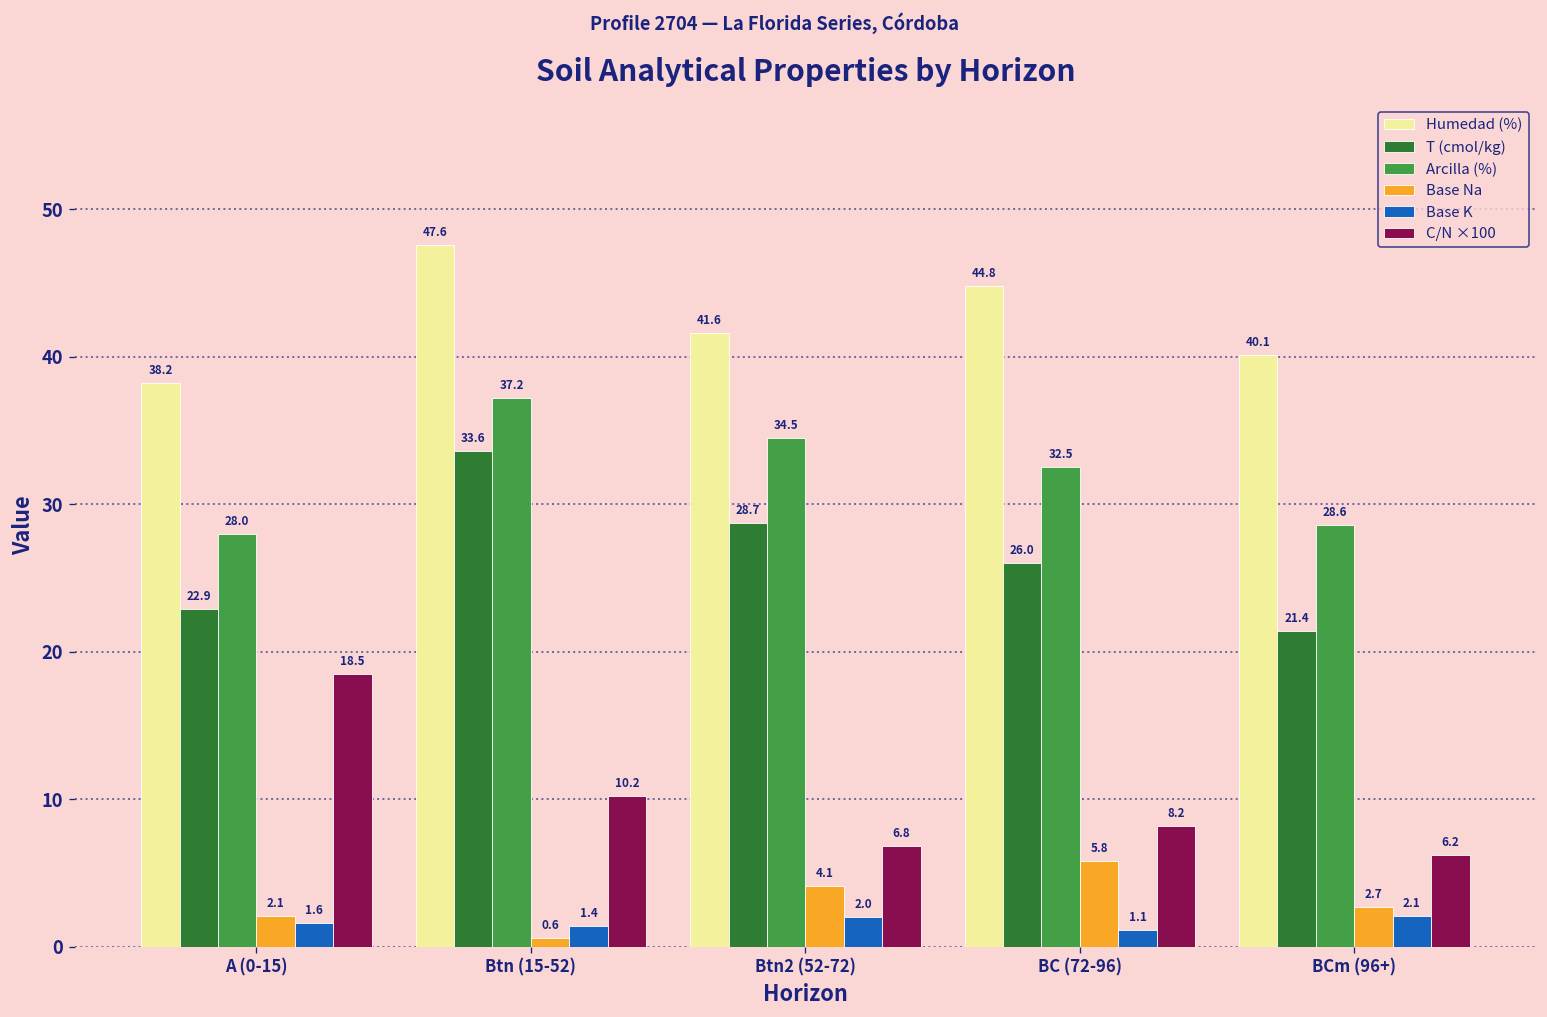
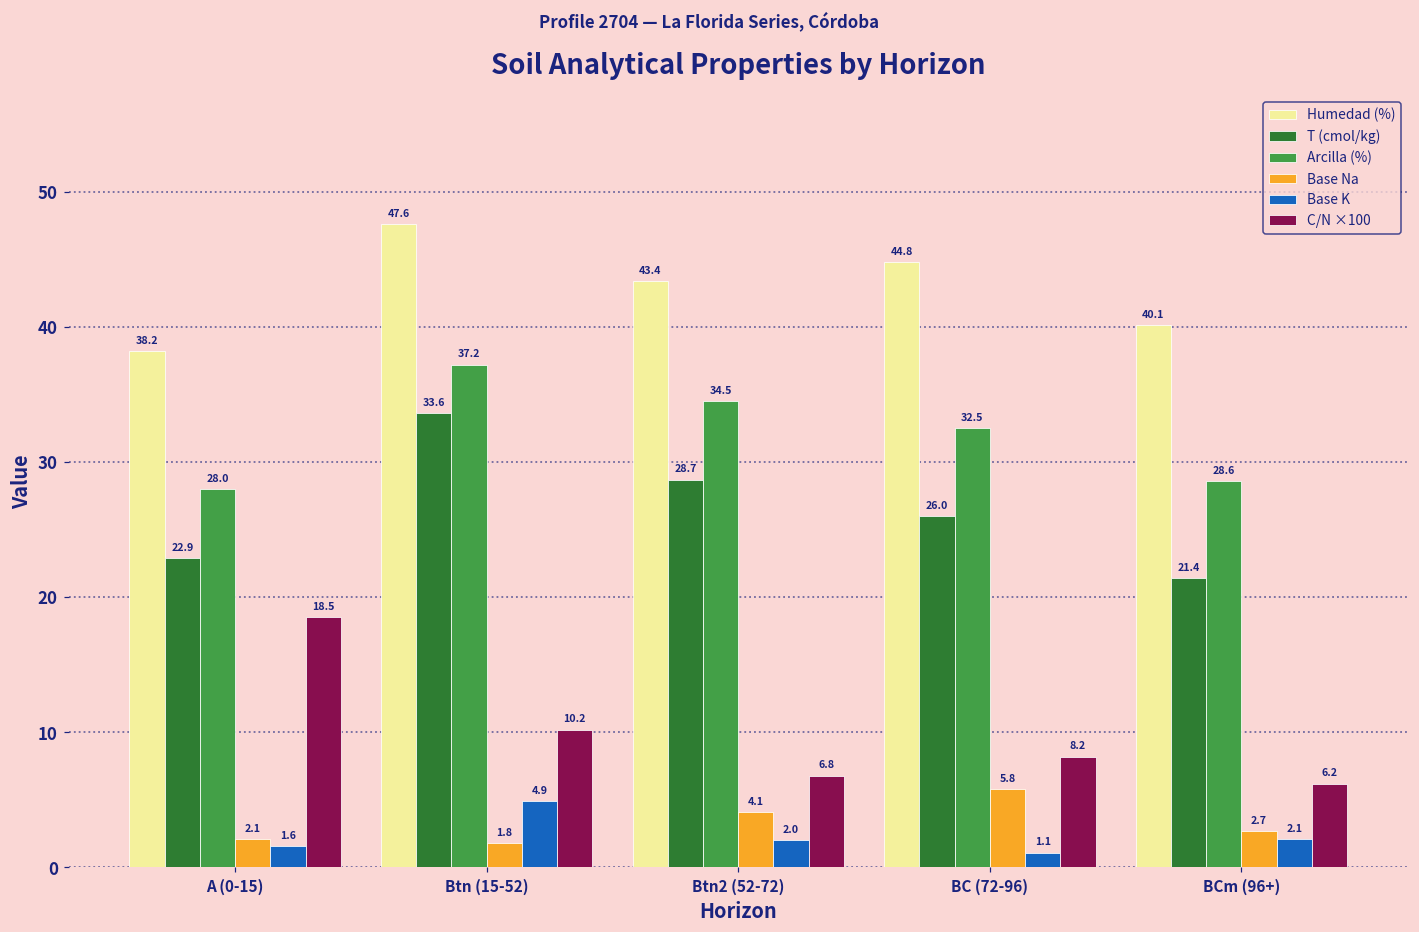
  {
    "Humedad (%)": {
      "A (0-15)": 38.2,
      "Btn (15-52)": 47.6,
-     "Btn2 (52-72)": 41.6,
+     "Btn2 (52-72)": 43.4,
      "BC (72-96)": 44.8,
      "BCm (96+)": 40.1
    },
    "Base Na": {
      "A (0-15)": 2.1,
-     "Btn (15-52)": 0.6,
+     "Btn (15-52)": 1.8,
      "Btn2 (52-72)": 4.1,
      "BC (72-96)": 5.8,
      "BCm (96+)": 2.7
    },
    "Base K": {
      "A (0-15)": 1.6,
-     "Btn (15-52)": 1.4,
+     "Btn (15-52)": 4.9,
      "Btn2 (52-72)": 2.0,
      "BC (72-96)": 1.1,
      "BCm (96+)": 2.1
    },
    "C/N ×100": {
      "A (0-15)": 18.5,
      "Btn (15-52)": 10.2,
      "Btn2 (52-72)": 6.8,
      "BC (72-96)": 8.2,
      "BCm (96+)": 6.2
    }
  }
